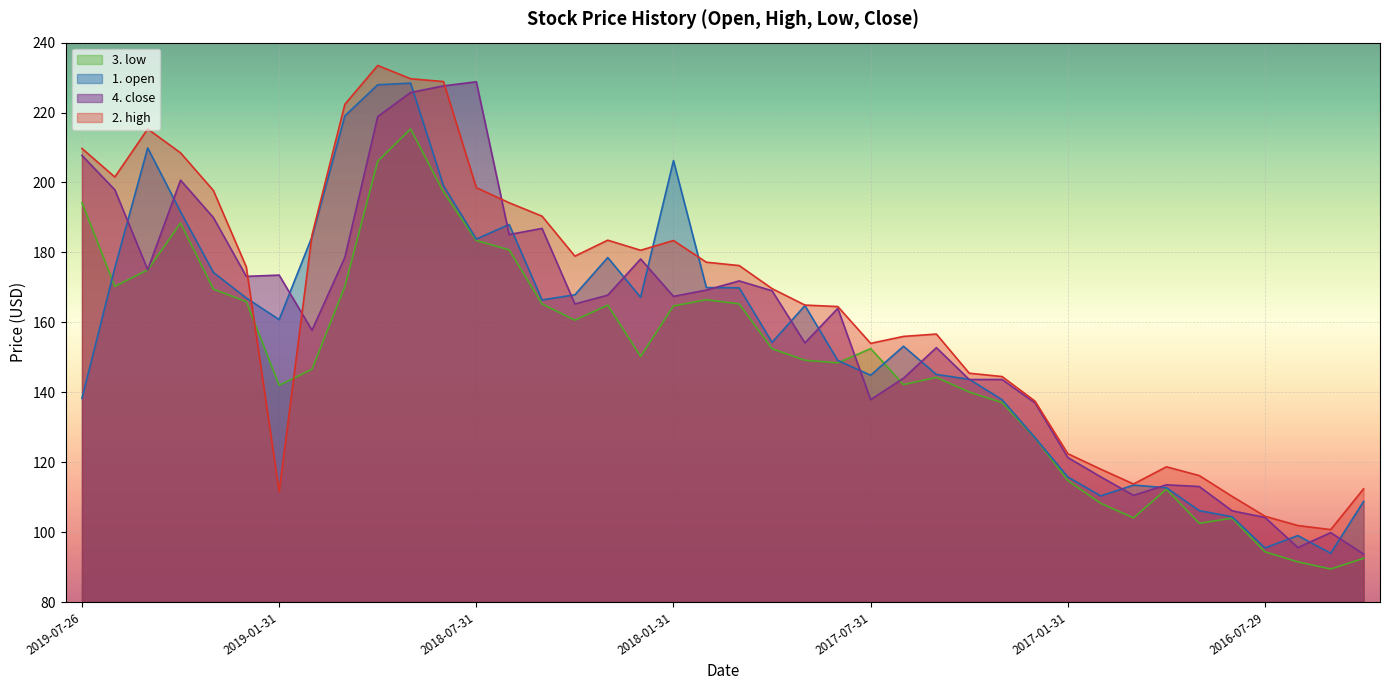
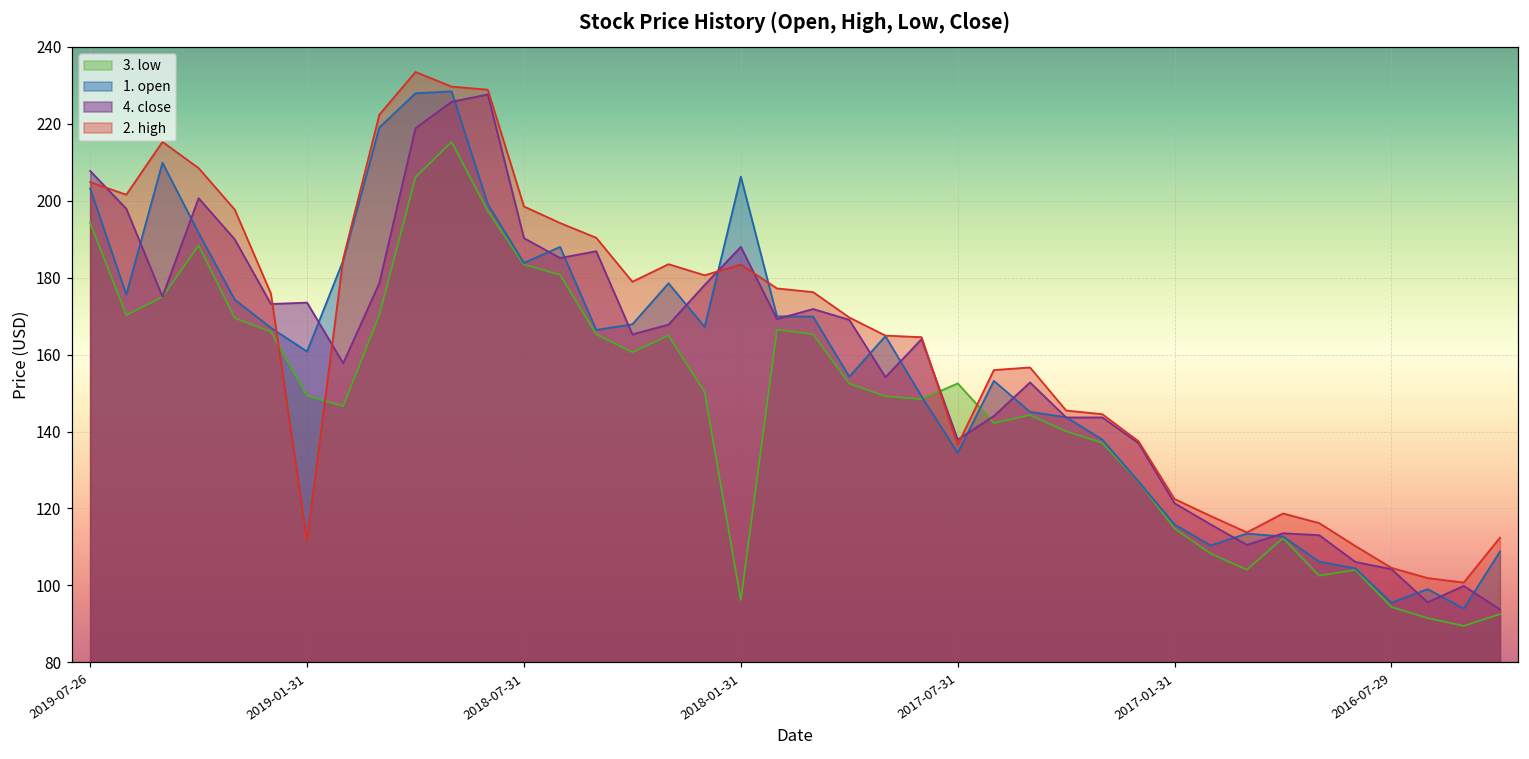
  {
    "3. low": {
      "2019-07-26": 194,
-     "2019-01-31": 142,
-     "2018-01-31": 165,
+     "2019-01-31": 149,
+     "2018-01-31": 96,
      "2017-07-31": 153,
      "2017-01-31": 115,
      "2016-07-29": 94
    },
    "1. open": {
-     "2019-07-26": 138,
+     "2019-07-26": 203,
      "2019-01-31": 161,
      "2018-01-31": 206,
-     "2017-07-31": 145,
+     "2017-07-31": 134,
      "2017-01-31": 116,
      "2016-07-29": 95
    },
    "4. close": {
      "2019-07-26": 208,
      "2019-01-31": 174,
-     "2018-07-31": 229,
-     "2018-01-31": 167,
+     "2018-07-31": 190,
+     "2018-01-31": 188,
      "2017-07-31": 138,
      "2017-01-31": 121
    },
    "2. high": {
-     "2019-07-26": 210,
+     "2019-07-26": 205,
      "2019-01-31": 112,
      "2018-07-31": 199,
      "2018-01-31": 183,
-     "2017-07-31": 154,
+     "2017-07-31": 137,
      "2017-01-31": 122
    }
  }
